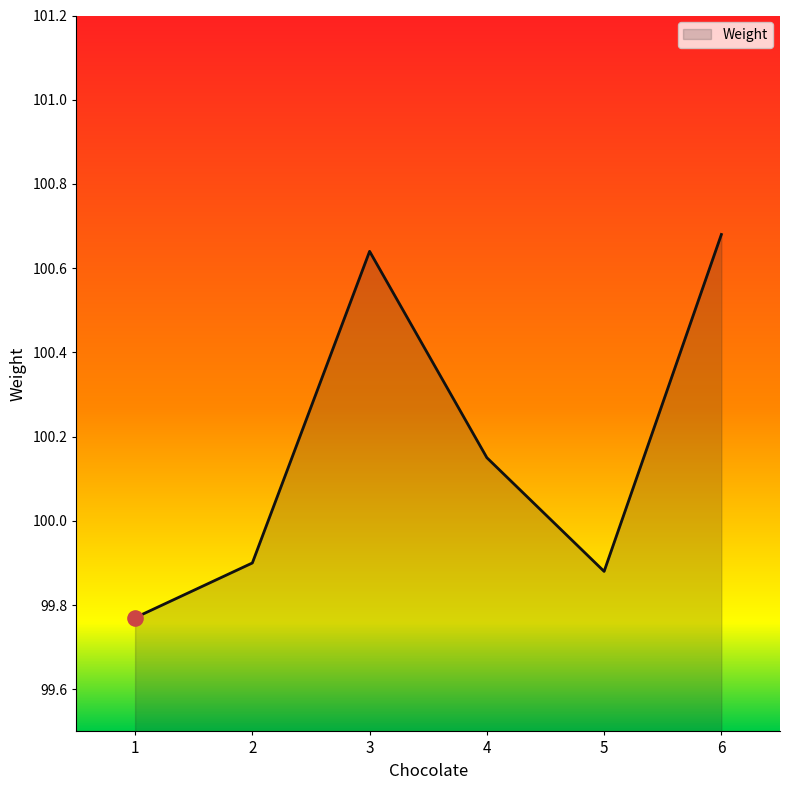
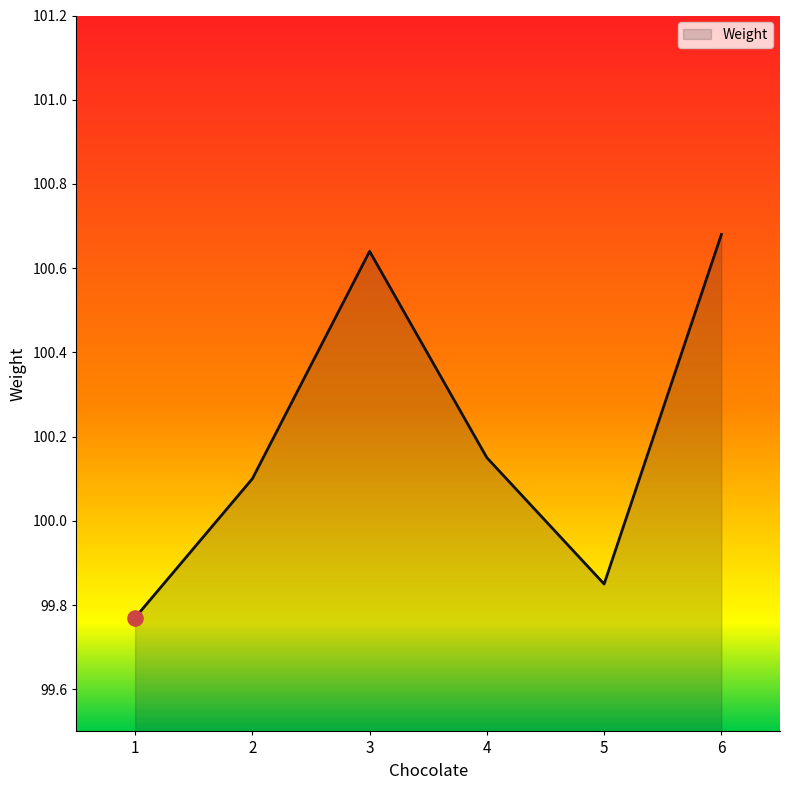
  {
    "Weight": {
-     "2": 99.9,
+     "2": 100.1,
      "3": 100.64,
      "4": 100.15,
-     "5": 99.88,
+     "5": 99.85,
      "6": 100.68
    }
  }
